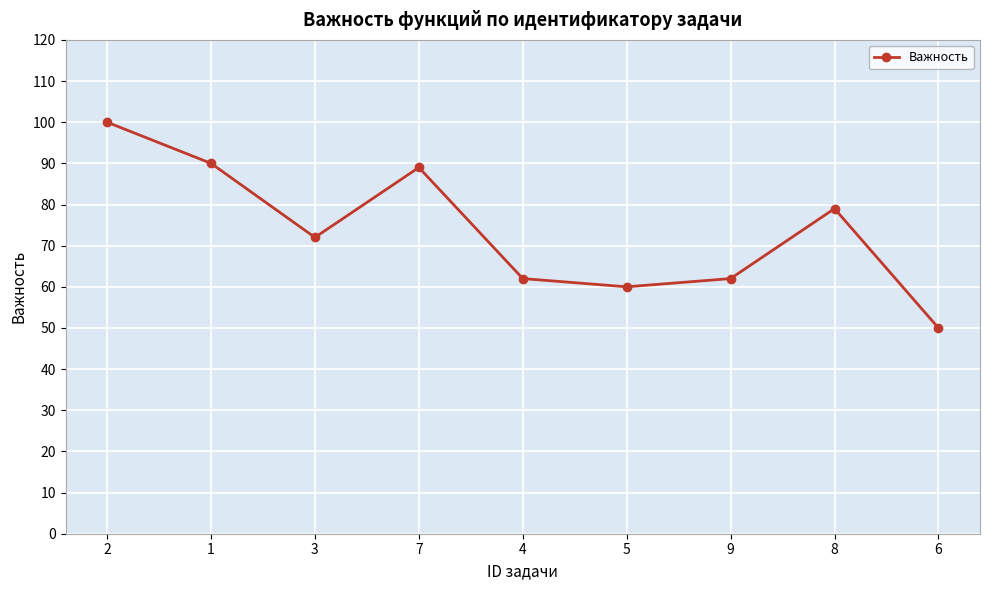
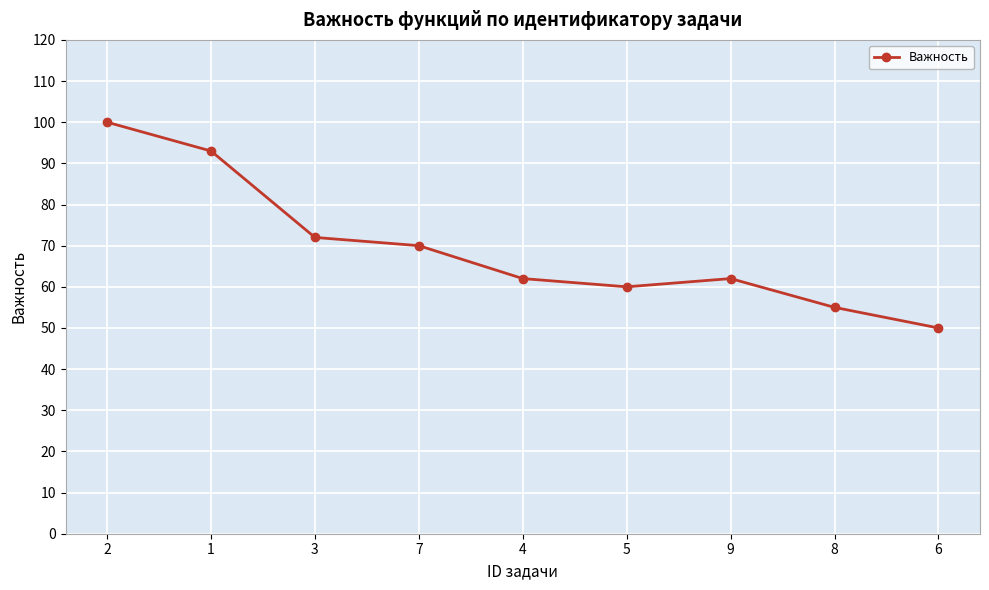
  {
    "2": 100,
-   "1": 90,
+   "1": 93,
    "3": 72,
-   "7": 89,
+   "7": 70,
    "4": 62,
    "5": 60,
    "9": 62,
-   "8": 79,
+   "8": 55,
    "6": 50
  }
